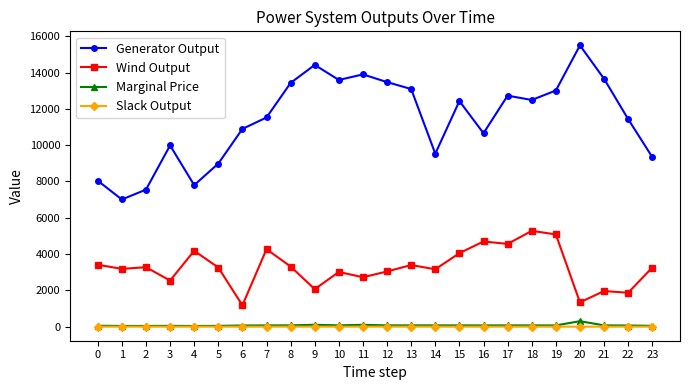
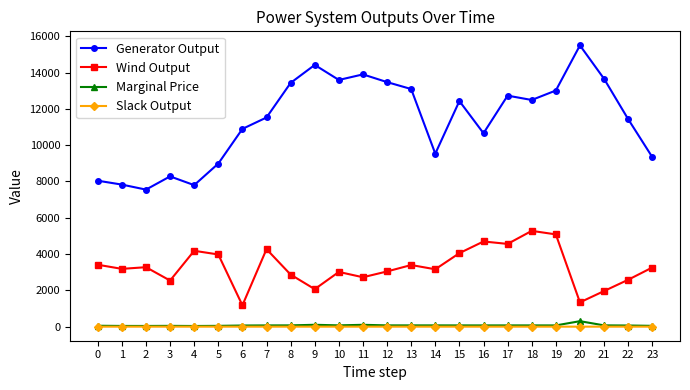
  {
    "Generator Output": {
      "0": 8000,
-     "1": 7000,
+     "1": 7800,
      "2": 7600,
-     "3": 10000,
+     "3": 8300,
      "4": 7800,
      "5": 9000,
      "6": 10900,
      "7": 11500,
      "8": 13400,
      "9": 14400,
      "10": 13600,
      "11": 13900,
      "12": 13500,
      "13": 13100,
      "14": 9500,
      "15": 12400,
      "16": 10700,
      "17": 12700,
      "18": 12500,
      "19": 13000,
      "20": 15500,
      "21": 13700,
      "22": 11400,
      "23": 9300
    },
    "Wind Output": {
      "0": 3400,
      "1": 3200,
      "2": 3300,
      "3": 2500,
      "4": 4200,
-     "5": 3300,
+     "5": 4000,
      "6": 1200,
      "7": 4300,
-     "8": 3300,
+     "8": 2900,
      "9": 2100,
      "10": 3000,
      "11": 2700,
      "12": 3000,
      "13": 3400,
      "14": 3200,
      "15": 4000,
      "16": 4700,
      "17": 4600,
      "18": 5300,
      "19": 5100,
      "20": 1300,
      "21": 2000,
-     "22": 1900,
+     "22": 2600,
      "23": 3300
    },
    "Marginal Price": {
      "20": 300
    },
    "Slack Output": {
      "20": 0
    }
  }
